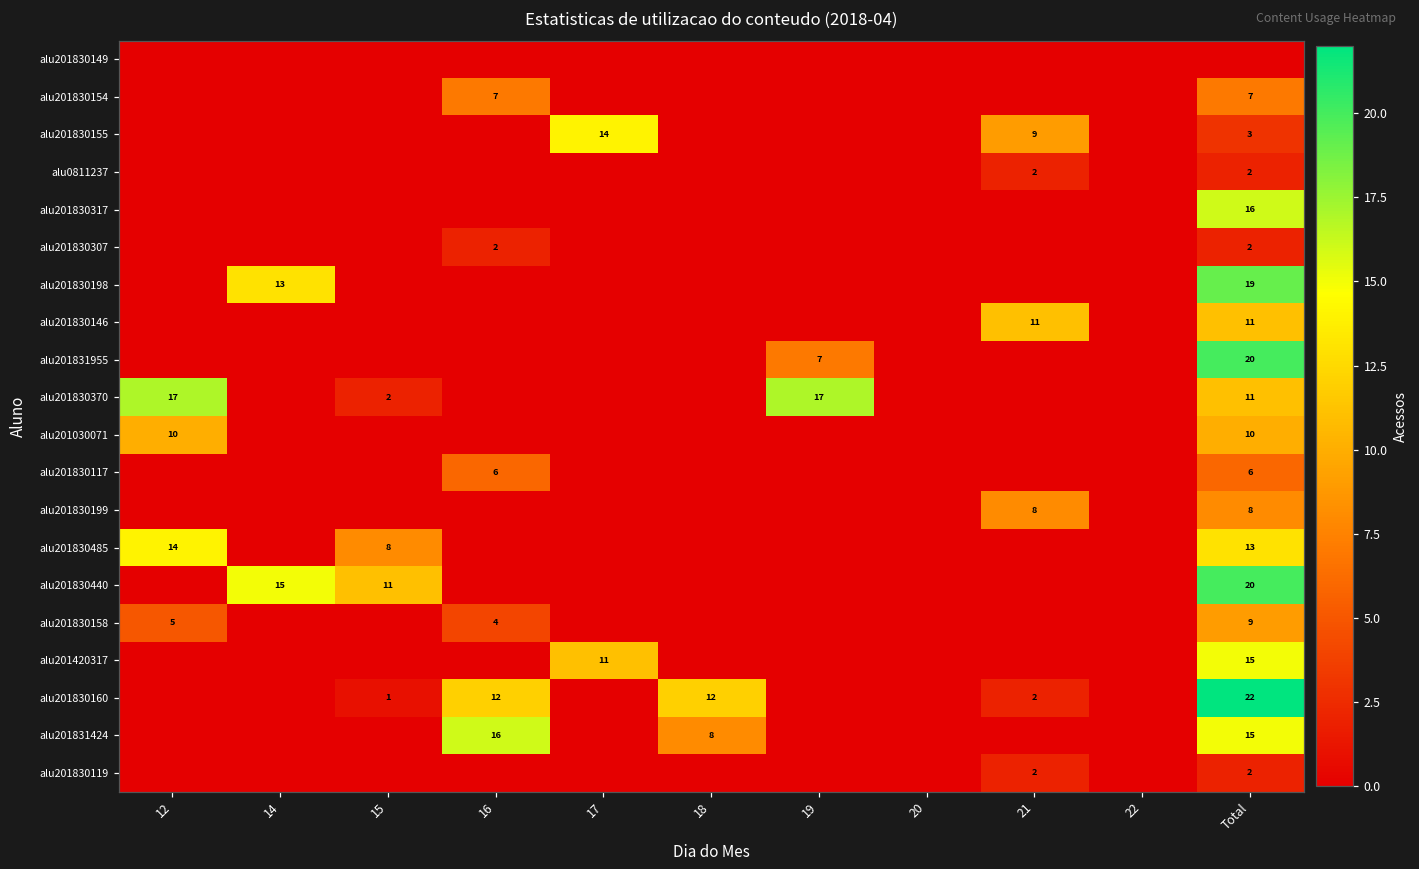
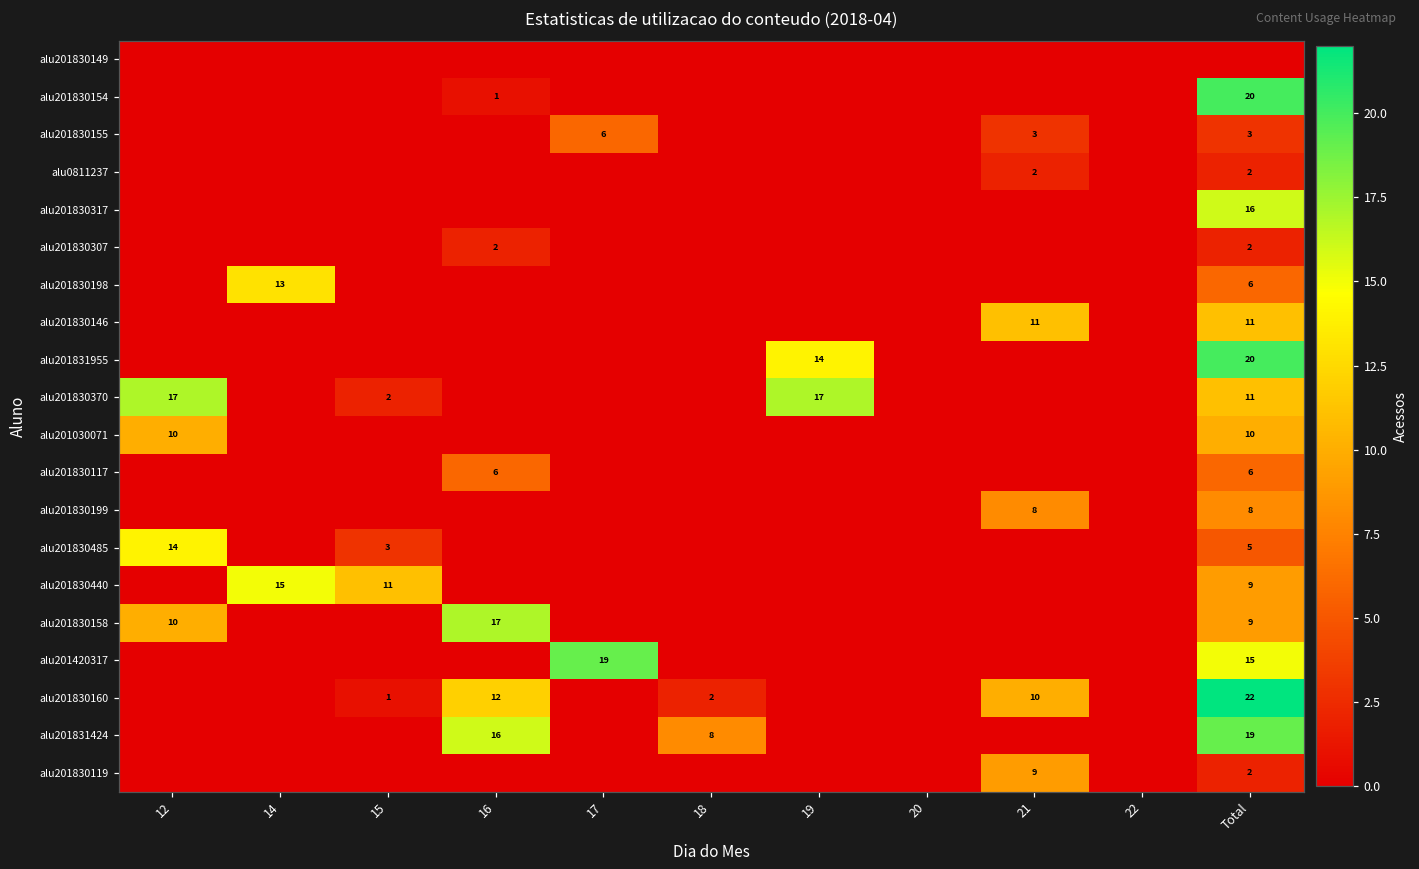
  {
    "alu201830154": {
-     "16": 7,
-     "Total": 7
+     "16": 1,
+     "Total": 20
    },
    "alu201830155": {
-     "17": 14,
-     "21": 9,
+     "17": 6,
+     "21": 3,
      "Total": 3
    },
    "alu0811237": {
      "21": 2,
      "Total": 2
    },
    "alu201830317": {
      "Total": 16
    },
    "alu201830307": {
      "16": 2,
      "Total": 2
    },
    "alu201830198": {
      "14": 13,
-     "Total": 19
+     "Total": 6
    },
    "alu201830146": {
      "21": 11,
      "Total": 11
    },
    "alu201831955": {
-     "19": 7,
+     "19": 14,
      "Total": 20
    },
    "alu201830370": {
      "12": 17,
      "15": 2,
      "19": 17,
      "Total": 11
    },
    "alu201030071": {
      "12": 10,
      "Total": 10
    },
    "alu201830117": {
      "16": 6,
      "Total": 6
    },
    "alu201830199": {
      "21": 8,
      "Total": 8
    },
    "alu201830485": {
      "12": 14,
-     "15": 8,
-     "Total": 13
+     "15": 3,
+     "Total": 5
    },
    "alu201830440": {
      "14": 15,
      "15": 11,
-     "Total": 20
+     "Total": 9
    },
    "alu201830158": {
-     "12": 5,
-     "16": 4,
+     "12": 10,
+     "16": 17,
      "Total": 9
    },
    "alu201420317": {
-     "17": 11,
+     "17": 19,
      "Total": 15
    },
    "alu201830160": {
      "15": 1,
      "16": 12,
-     "18": 12,
-     "21": 2,
+     "18": 2,
+     "21": 10,
      "Total": 22
    },
    "alu201831424": {
      "16": 16,
      "18": 8,
-     "Total": 15
+     "Total": 19
    },
    "alu201830119": {
-     "21": 2,
+     "21": 9,
      "Total": 2
    }
  }
